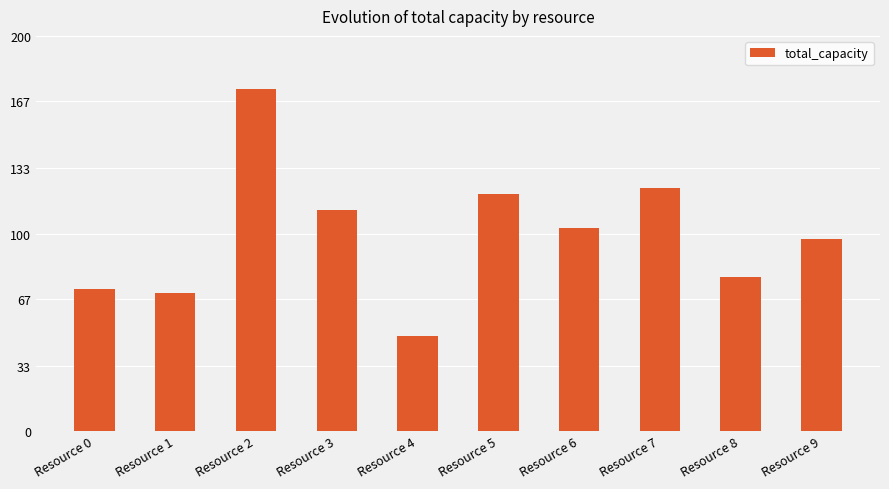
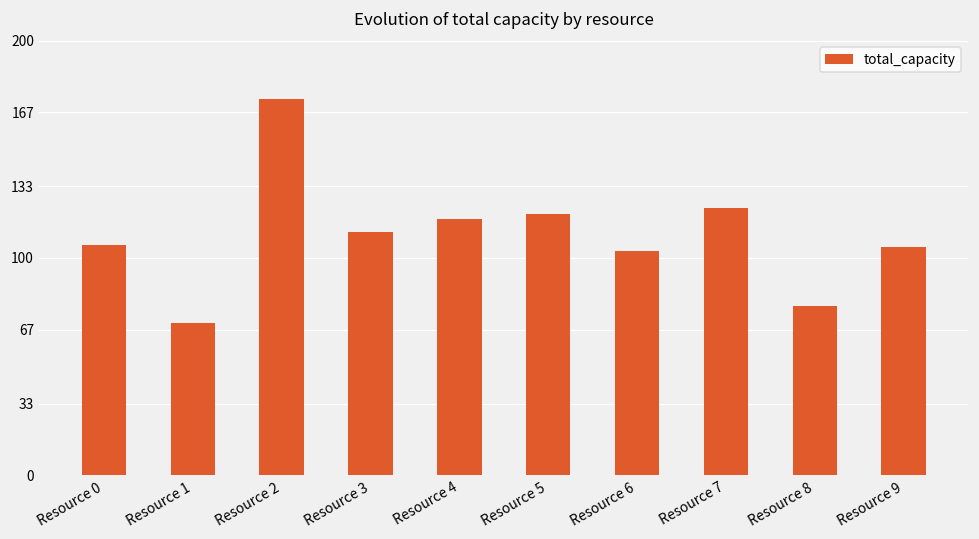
  {
-   "Resource 0": 72,
+   "Resource 0": 106,
    "Resource 1": 70,
    "Resource 2": 173,
    "Resource 3": 112,
-   "Resource 4": 48,
+   "Resource 4": 118,
    "Resource 5": 120,
    "Resource 6": 103,
    "Resource 7": 123,
    "Resource 8": 78,
-   "Resource 9": 97
+   "Resource 9": 105
  }
